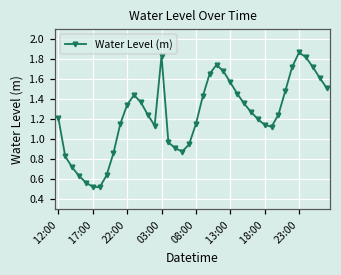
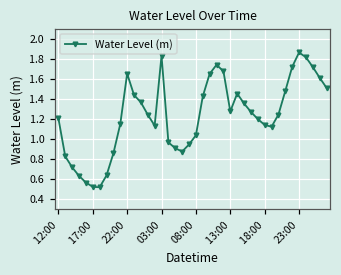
  {
    "12:00": 1.2,
    "17:00": 0.5,
-   "22:00": 1.3,
+   "22:00": 1.7,
    "03:00": 1.8,
-   "08:00": 1.2,
-   "13:00": 1.6,
+   "08:00": 1.0,
+   "13:00": 1.3,
    "18:00": 1.1,
    "23:00": 1.9
  }
